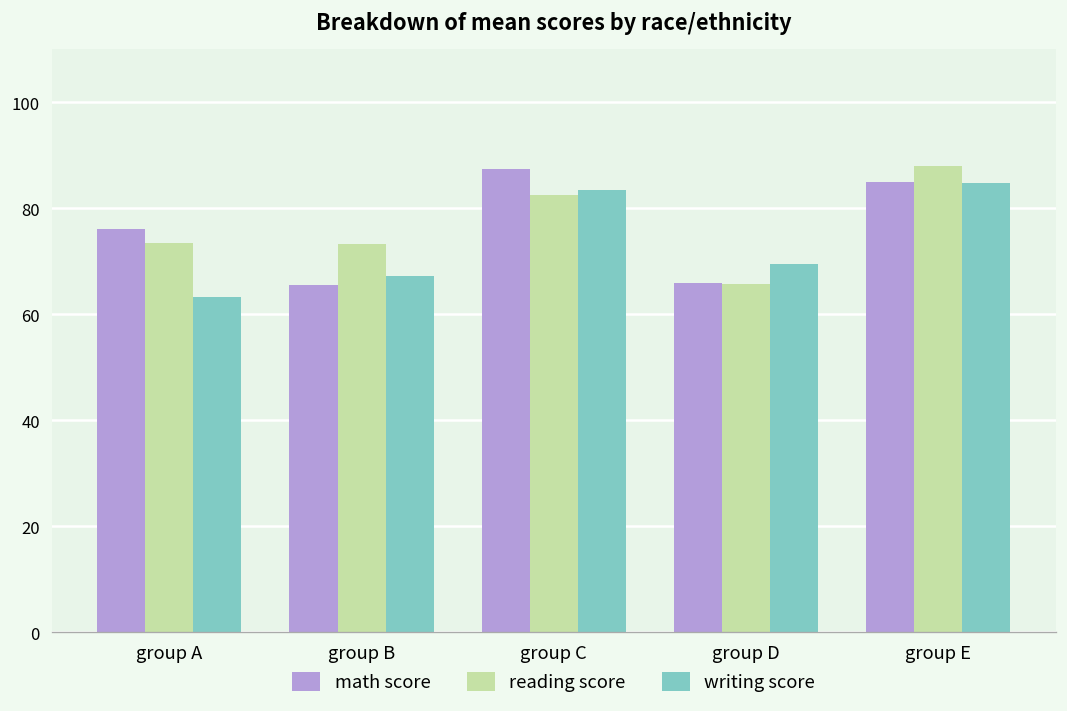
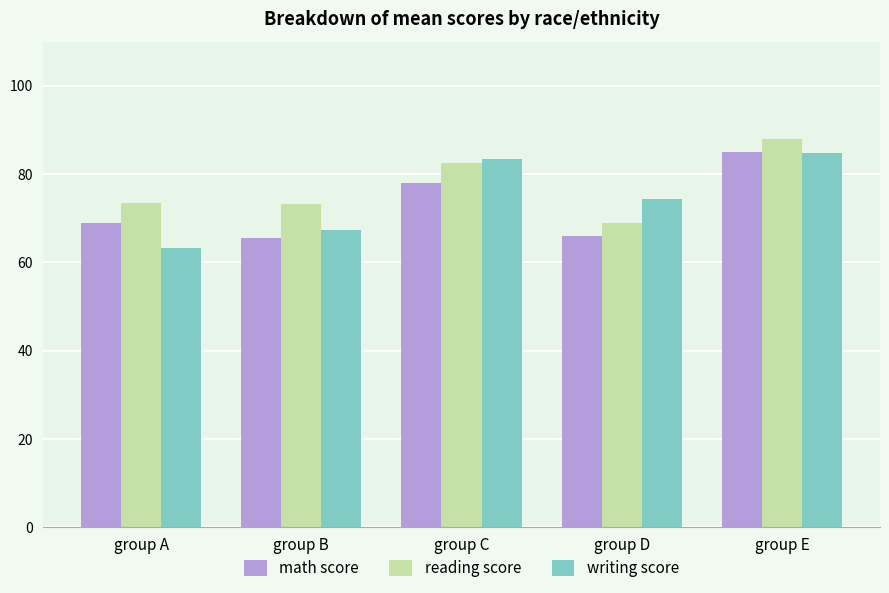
  {
    "math score": {
-     "group A": 76,
+     "group A": 69,
      "group B": 66,
-     "group C": 87,
+     "group C": 78,
      "group D": 66,
      "group E": 85
    },
    "reading score": {
      "group A": 74,
      "group B": 73,
      "group C": 83,
-     "group D": 66,
+     "group D": 69,
      "group E": 88
    },
    "writing score": {
      "group A": 63,
      "group B": 67,
      "group C": 84,
-     "group D": 70,
+     "group D": 74,
      "group E": 85
    }
  }
